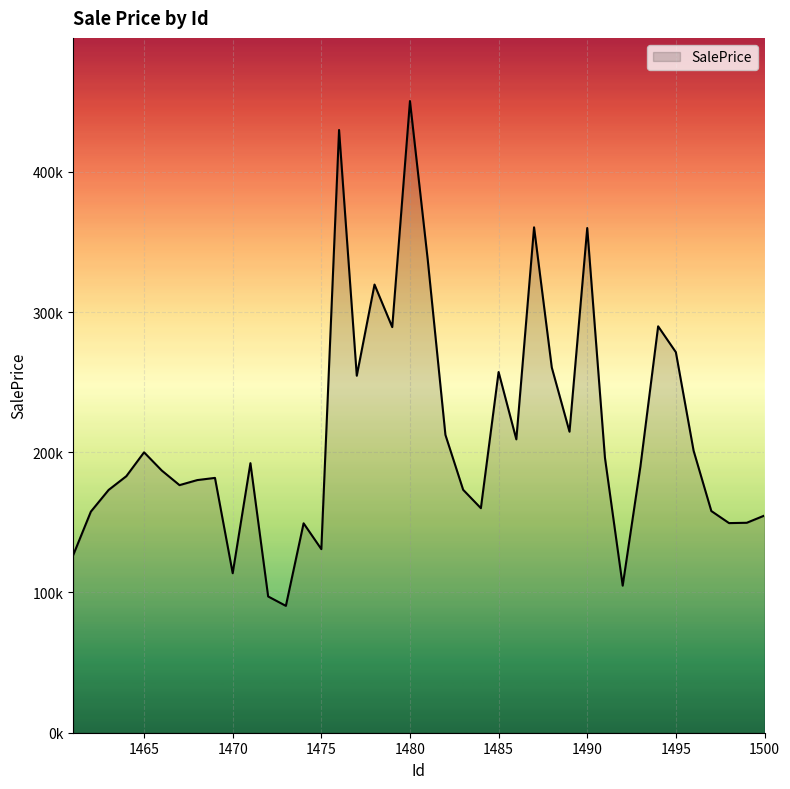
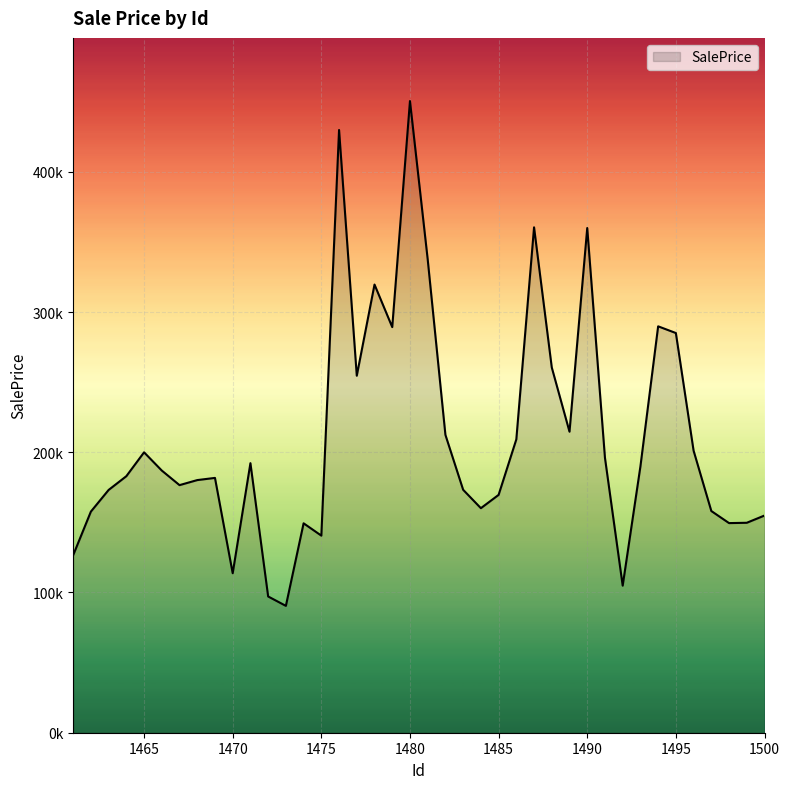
  {
    "1465": 200000,
    "1470": 114000,
-   "1475": 131000,
+   "1475": 141000,
    "1480": 450000,
-   "1485": 257000,
+   "1485": 170000,
    "1490": 360000,
-   "1495": 271000,
+   "1495": 285000,
    "1500": 155000
  }
